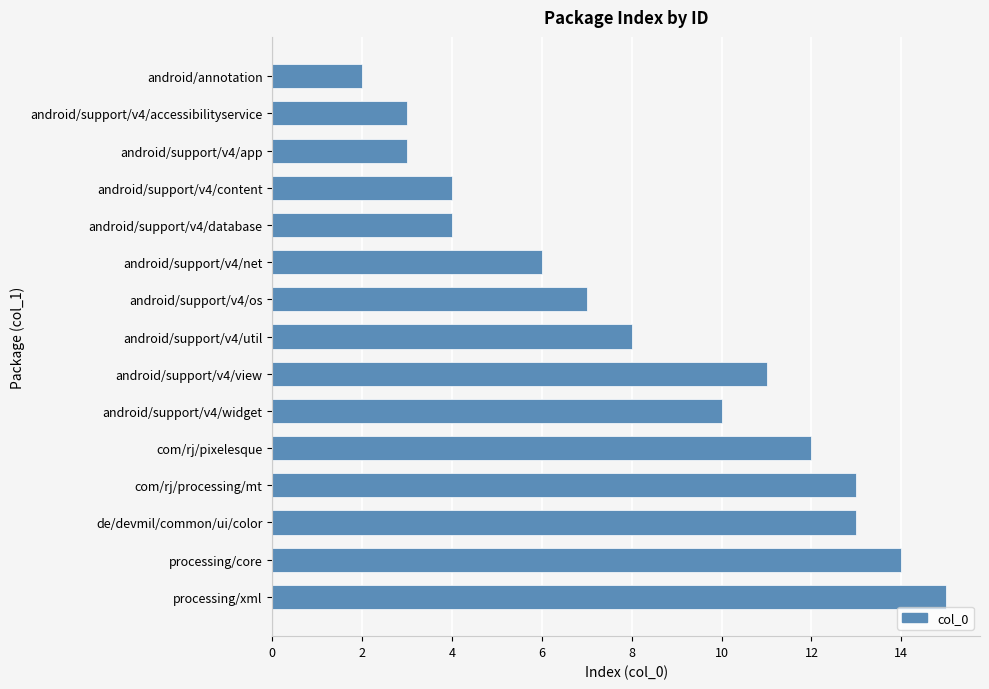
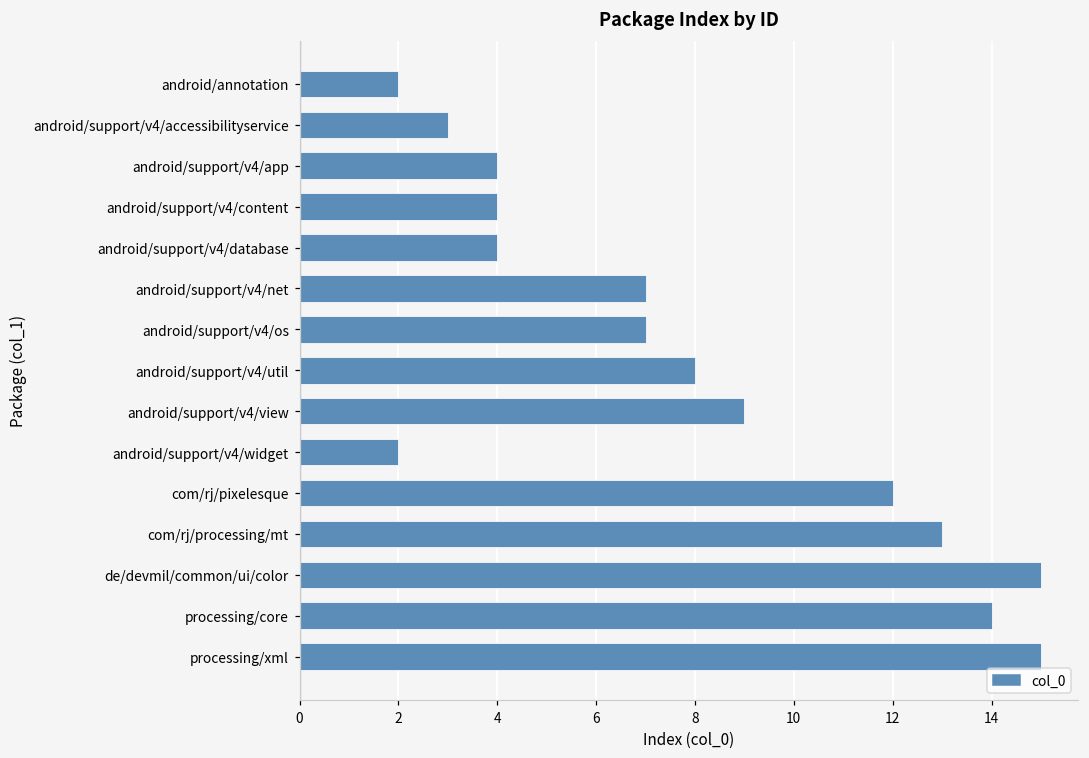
  {
    "android/annotation": 2,
    "android/support/v4/accessibilityservice": 3,
-   "android/support/v4/app": 3,
+   "android/support/v4/app": 4,
    "android/support/v4/content": 4,
    "android/support/v4/database": 4,
-   "android/support/v4/net": 6,
+   "android/support/v4/net": 7,
    "android/support/v4/os": 7,
    "android/support/v4/util": 8,
-   "android/support/v4/view": 11,
-   "android/support/v4/widget": 10,
+   "android/support/v4/view": 9,
+   "android/support/v4/widget": 2,
    "com/rj/pixelesque": 12,
    "com/rj/processing/mt": 13,
-   "de/devmil/common/ui/color": 13,
+   "de/devmil/common/ui/color": 15,
    "processing/core": 14,
    "processing/xml": 15
  }
